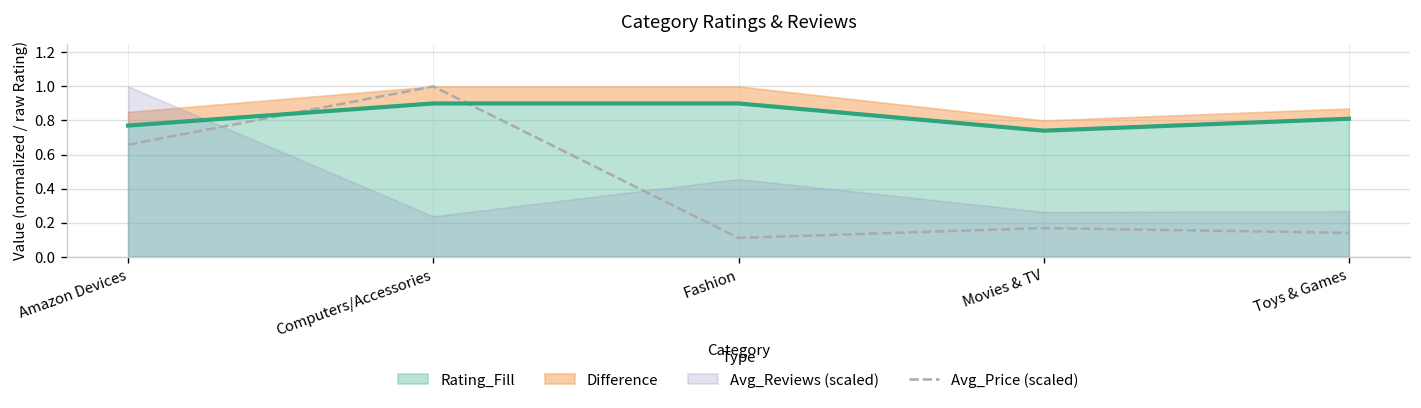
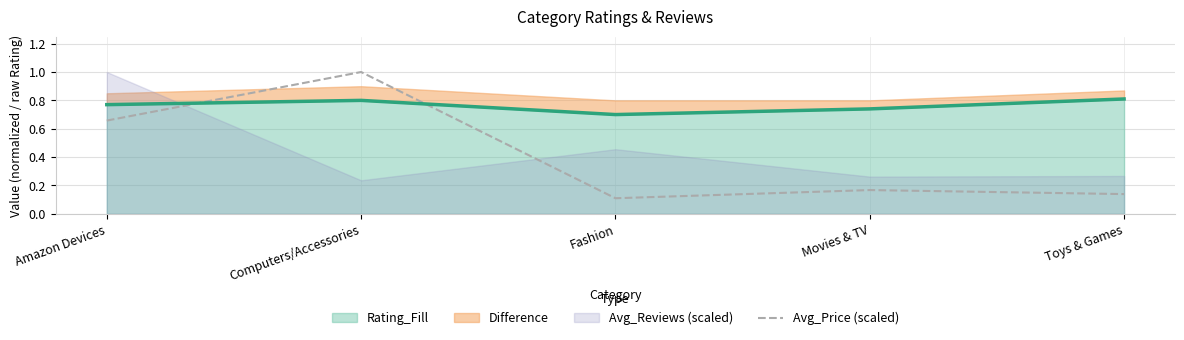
  {
    "Rating_Fill": {
      "Amazon Devices": 0.77,
-     "Computers/Accessories": 0.9,
-     "Fashion": 0.9,
+     "Computers/Accessories": 0.8,
+     "Fashion": 0.7,
      "Movies & TV": 0.74,
      "Toys & Games": 0.8
    },
    "Difference": {
      "Amazon Devices": 0.08,
      "Fashion": 0.1,
      "Movies & TV": 0.06,
      "Toys & Games": 0.06
    }
  }
